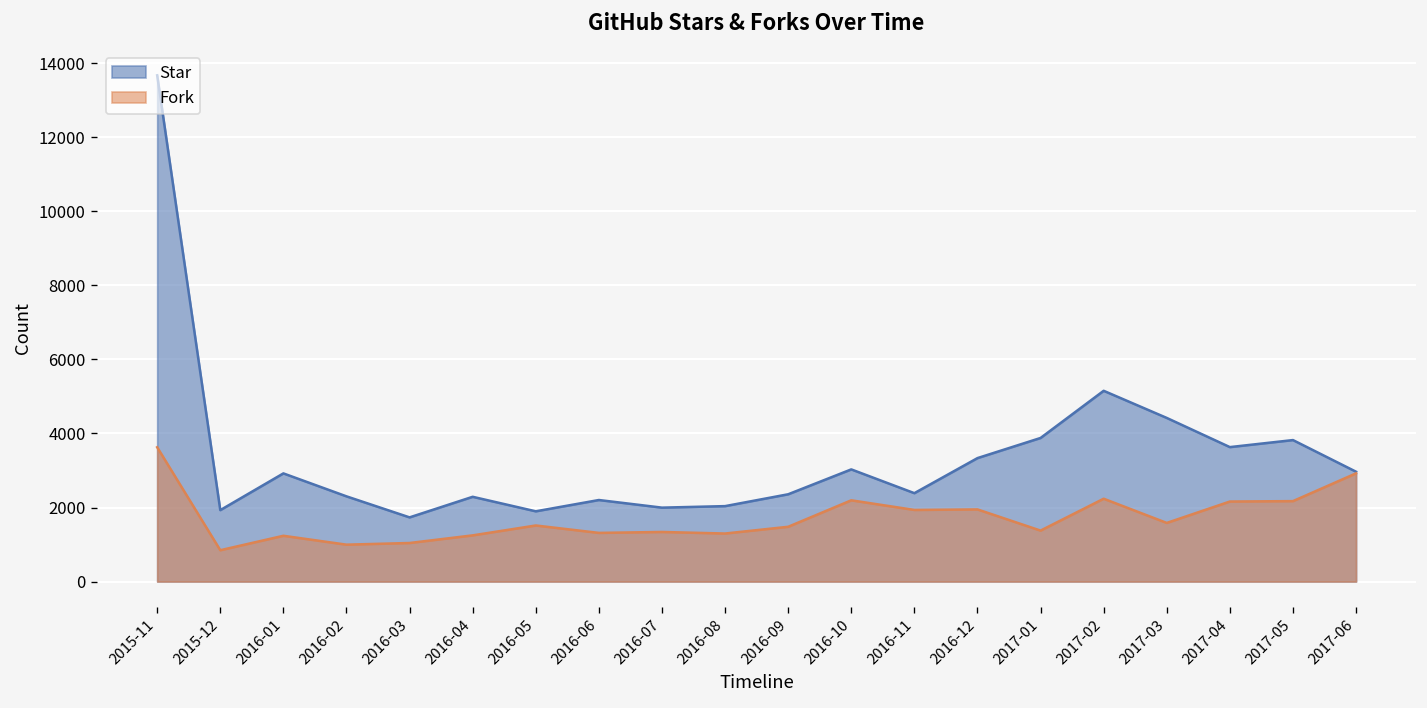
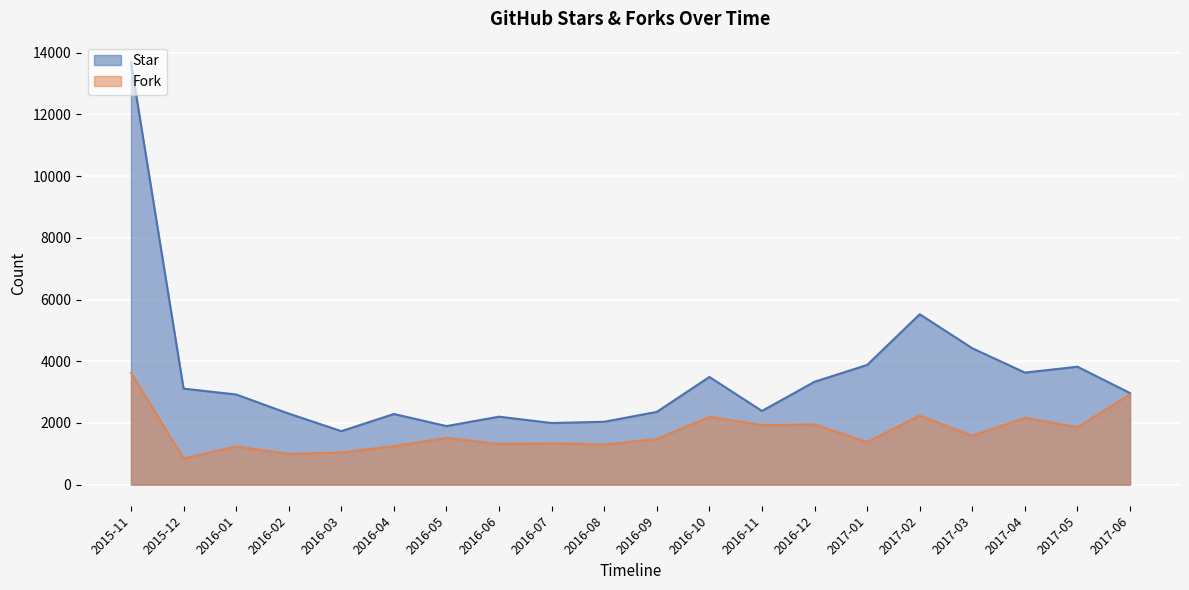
  {
    "Star": {
-     "2015-12": 1900,
+     "2015-12": 3100,
      "2016-01": 2900,
      "2016-02": 2300,
      "2016-03": 1700,
      "2016-04": 2300,
      "2016-05": 1900,
      "2016-06": 2200,
      "2016-07": 2000,
      "2016-08": 2000,
      "2016-09": 2400,
-     "2016-10": 3000,
+     "2016-10": 3500,
      "2016-11": 2400,
      "2016-12": 3300,
      "2017-01": 3900,
-     "2017-02": 5200,
+     "2017-02": 5500,
      "2017-03": 4400,
      "2017-04": 3600,
      "2017-05": 3800
    },
    "Fork": {
      "2015-11": 3600,
      "2015-12": 800,
      "2016-01": 1200,
      "2016-02": 1000,
      "2016-03": 1000,
      "2016-04": 1200,
      "2016-05": 1500,
      "2016-06": 1300,
      "2016-07": 1300,
      "2016-08": 1300,
      "2016-09": 1500,
      "2016-10": 2200,
      "2016-11": 1900,
      "2016-12": 1900,
      "2017-01": 1400,
      "2017-02": 2200,
      "2017-03": 1600,
      "2017-04": 2200,
-     "2017-05": 2200
+     "2017-05": 1900
    }
  }
